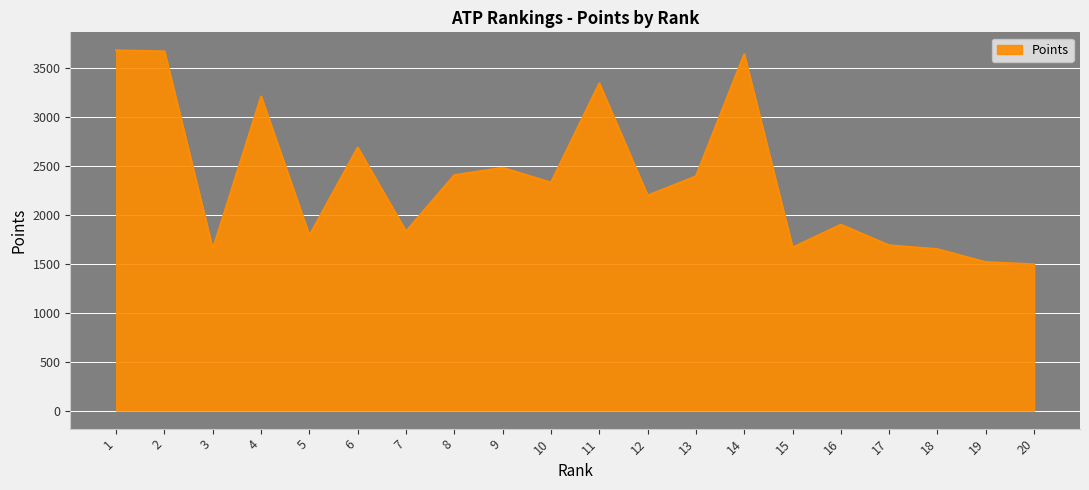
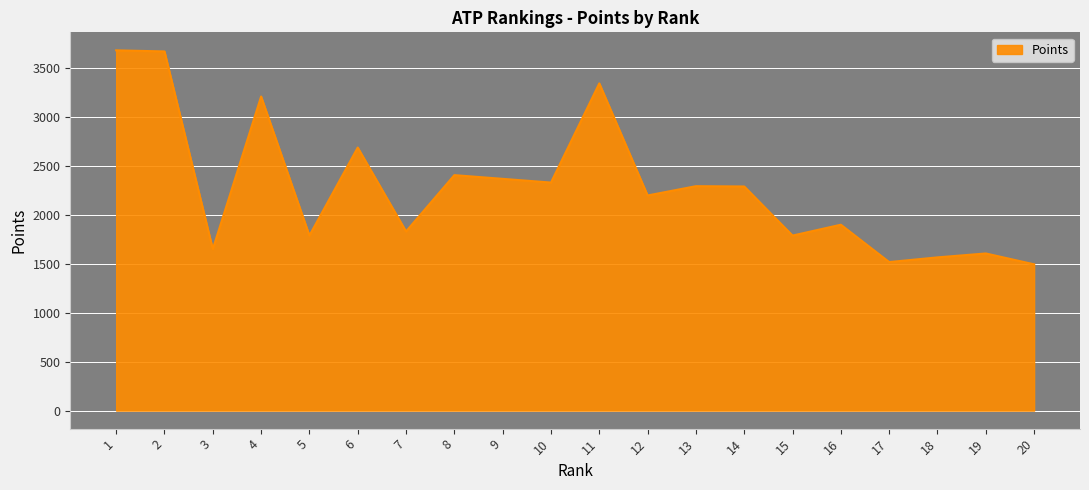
  {
    "1": 3700,
    "2": 3700,
    "3": 1700,
    "4": 3200,
    "5": 1800,
    "6": 2700,
    "7": 1800,
    "8": 2400,
-   "9": 2500,
+   "9": 2400,
    "10": 2300,
    "11": 3300,
    "12": 2200,
-   "13": 2400,
-   "14": 3600,
-   "15": 1700,
+   "13": 2300,
+   "14": 2300,
+   "15": 1800,
    "16": 1900,
-   "17": 1700,
-   "18": 1700,
-   "19": 1500,
+   "17": 1500,
+   "18": 1600,
+   "19": 1600,
    "20": 1500
  }
